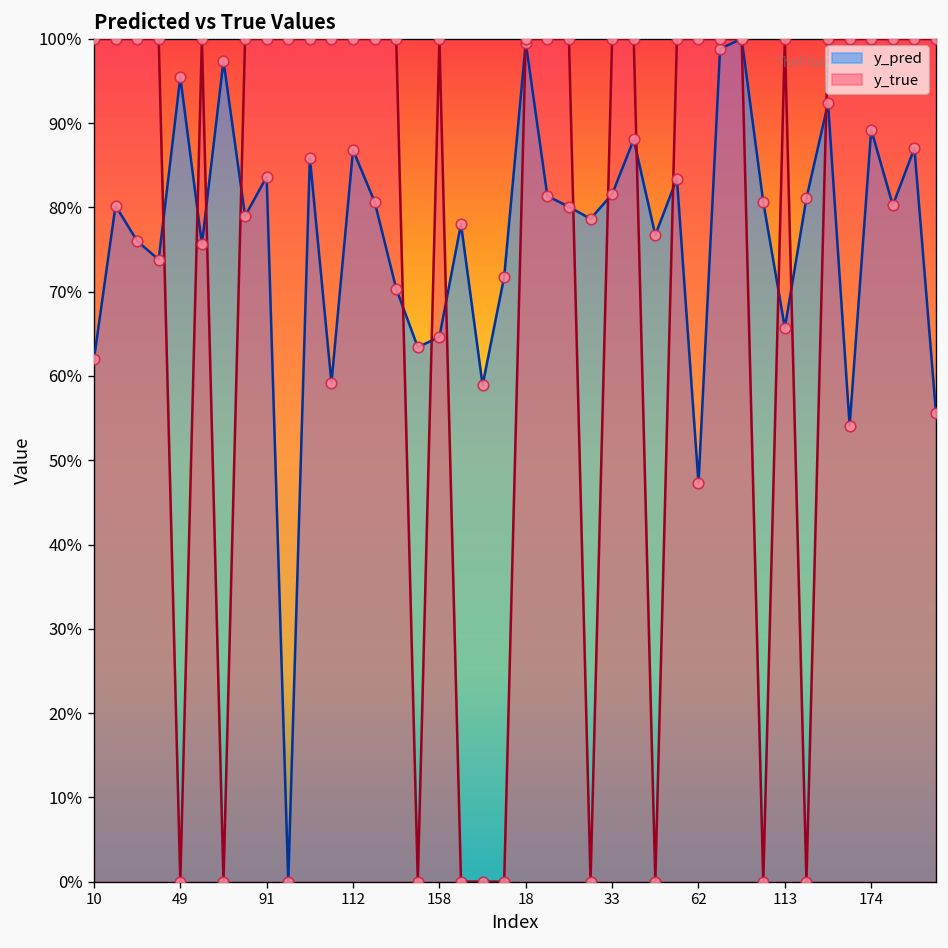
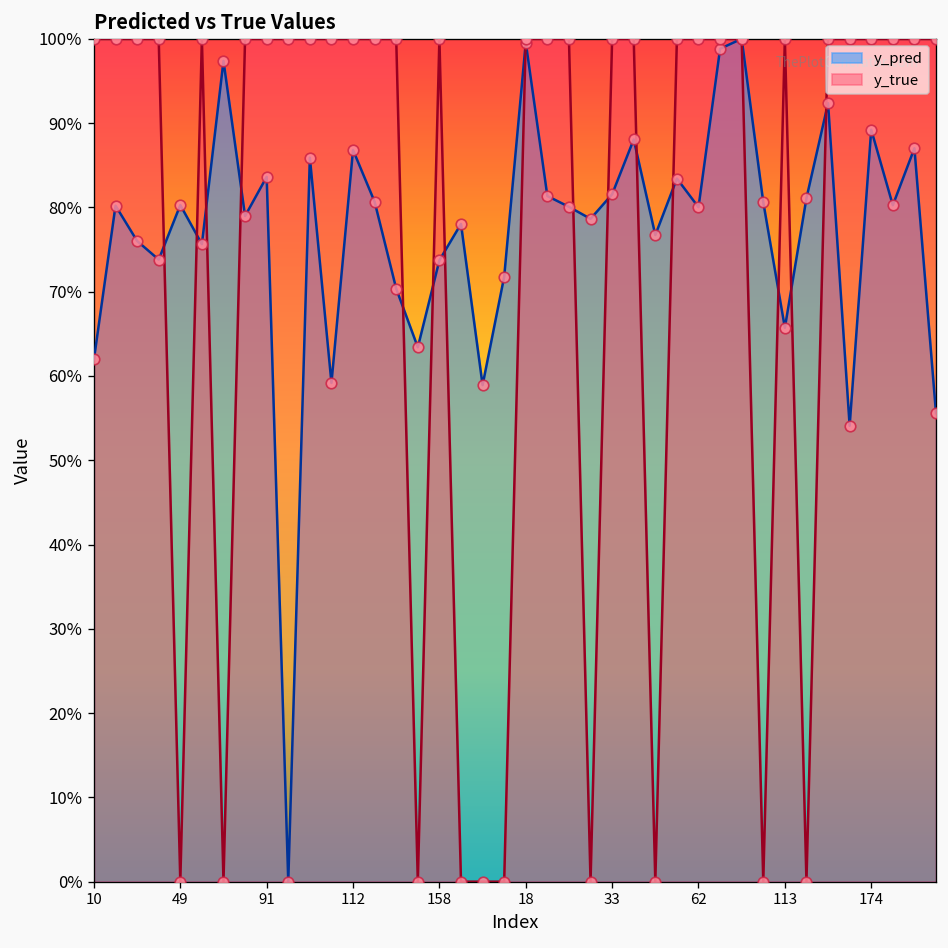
  {
    "y_pred": {
-     "49": "95%",
+     "49": "80%",
      "91": "84%",
      "112": "87%",
-     "158": "65%",
-     "62": "47%",
+     "158": "74%",
+     "62": "80%",
      "113": "66%",
      "174": "89%"
    },
    "y_true": {
      "49": "0%",
      "91": "100%",
      "112": "100%",
      "158": "100%",
      "62": "100%",
      "113": "100%",
      "174": "100%"
    }
  }
